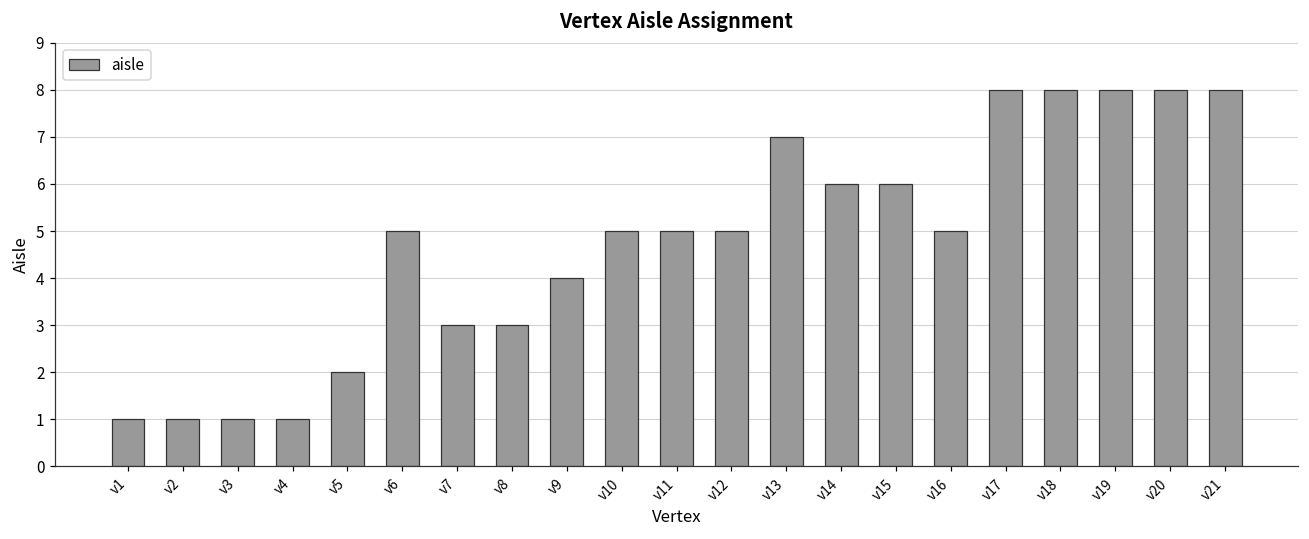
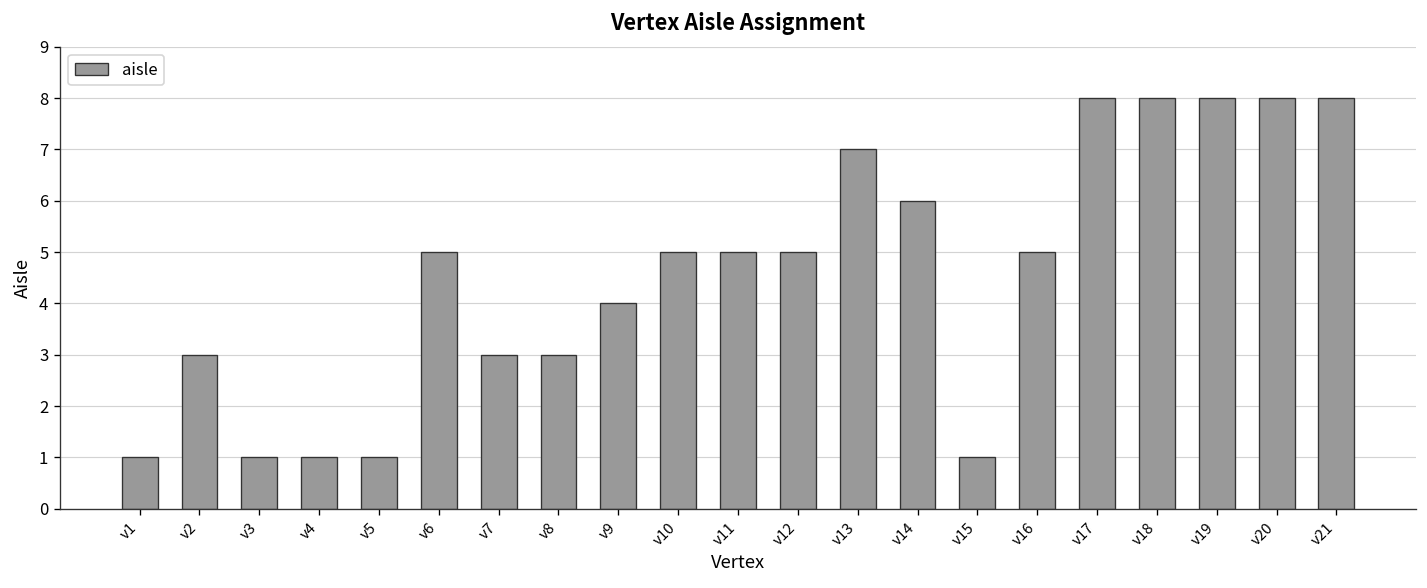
  {
    "v1": 1,
-   "v2": 1,
+   "v2": 3,
    "v3": 1,
    "v4": 1,
-   "v5": 2,
+   "v5": 1,
    "v6": 5,
    "v7": 3,
    "v8": 3,
    "v9": 4,
    "v10": 5,
    "v11": 5,
    "v12": 5,
    "v13": 7,
    "v14": 6,
-   "v15": 6,
+   "v15": 1,
    "v16": 5,
    "v17": 8,
    "v18": 8,
    "v19": 8,
    "v20": 8,
    "v21": 8
  }
